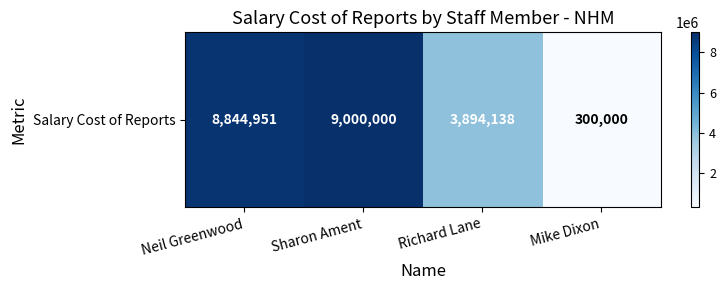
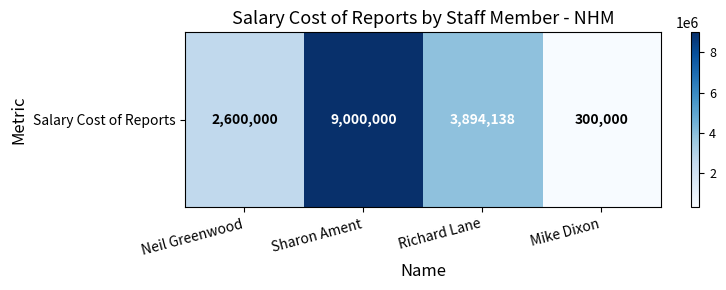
  {
    "Salary Cost of Reports": {
-     "Neil Greenwood": "8,844,951",
+     "Neil Greenwood": "2,600,000",
      "Sharon Ament": "9,000,000",
      "Richard Lane": "3,894,138",
      "Mike Dixon": "300,000"
    }
  }
